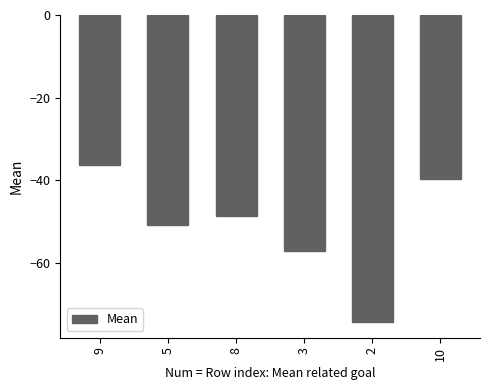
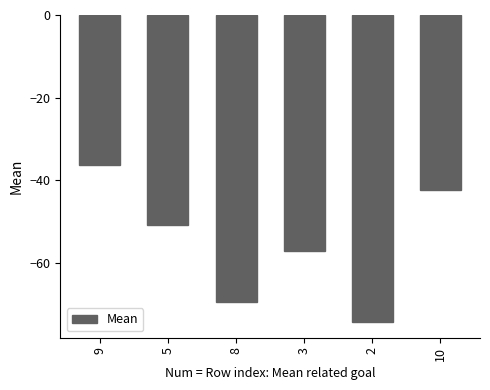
  {
    "9": -36,
    "5": -51,
-   "8": -49,
+   "8": -69,
    "3": -57,
    "2": -74,
-   "10": -40
+   "10": -42
  }
